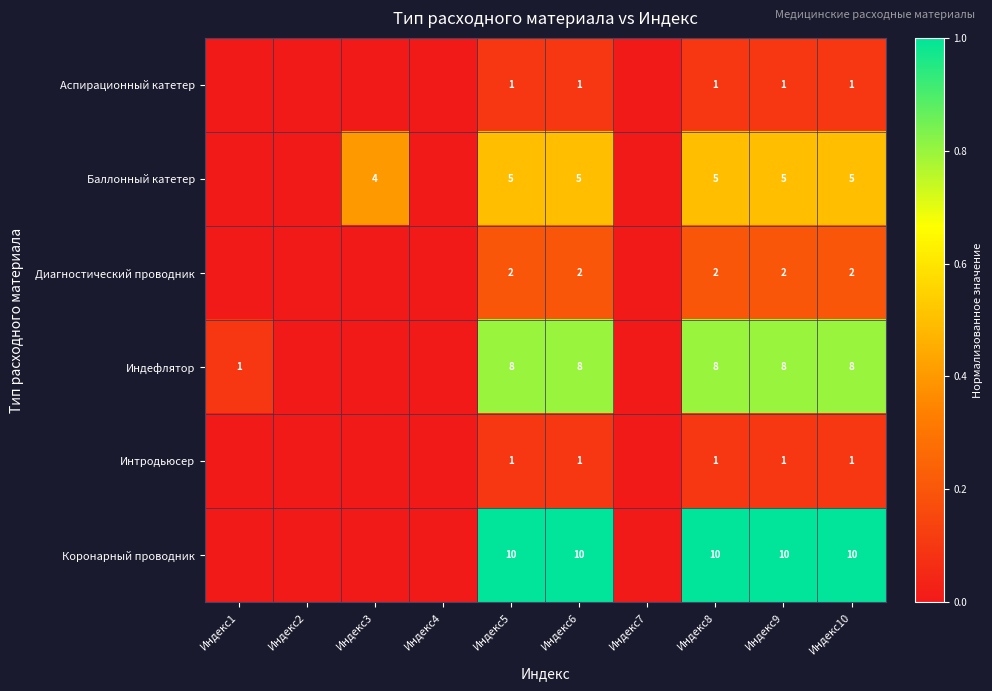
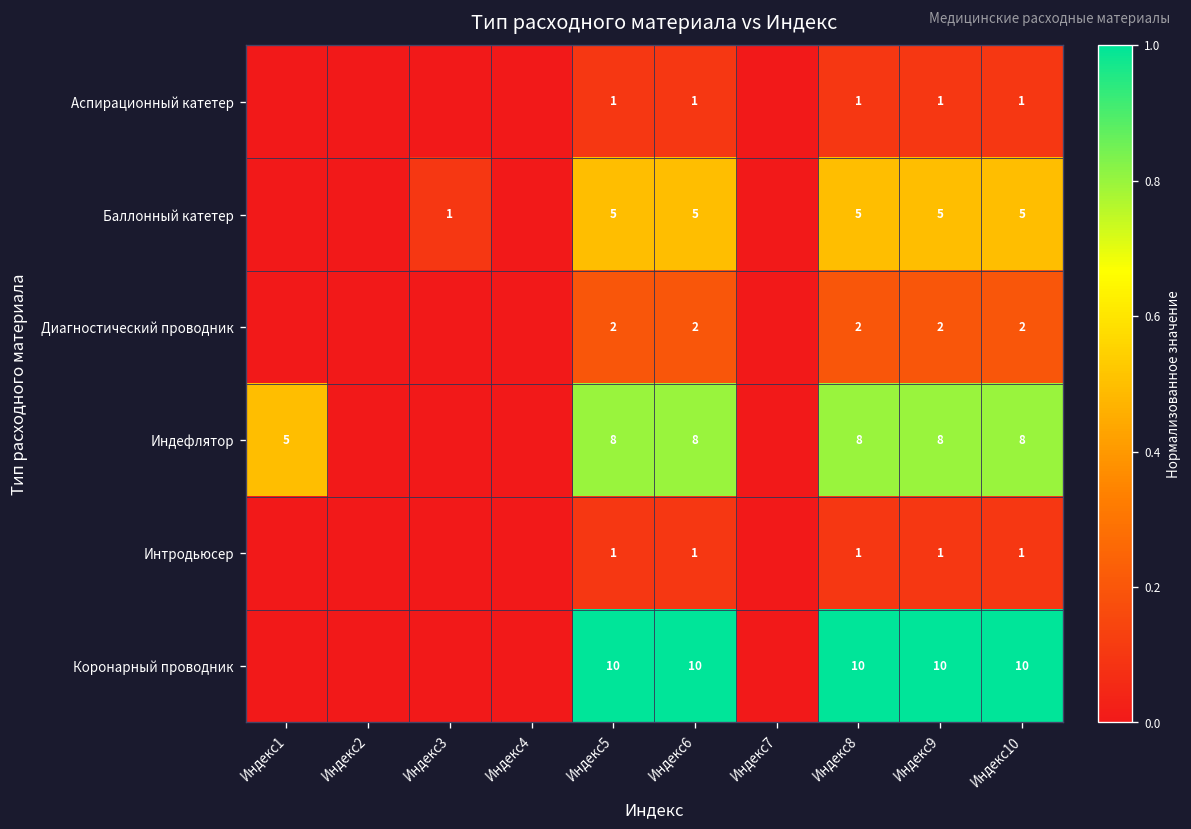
  {
    "Аспирационный катетер": {
      "Индекс5": 1,
      "Индекс6": 1,
      "Индекс8": 1,
      "Индекс9": 1,
      "Индекс10": 1
    },
    "Баллонный катетер": {
-     "Индекс3": 4,
+     "Индекс3": 1,
      "Индекс5": 5,
      "Индекс6": 5,
      "Индекс8": 5,
      "Индекс9": 5,
      "Индекс10": 5
    },
    "Диагностический проводник": {
      "Индекс5": 2,
      "Индекс6": 2,
      "Индекс8": 2,
      "Индекс9": 2,
      "Индекс10": 2
    },
    "Индефлятор": {
-     "Индекс1": 1,
+     "Индекс1": 5,
      "Индекс5": 8,
      "Индекс6": 8,
      "Индекс8": 8,
      "Индекс9": 8,
      "Индекс10": 8
    },
    "Интродьюсер": {
      "Индекс5": 1,
      "Индекс6": 1,
      "Индекс8": 1,
      "Индекс9": 1,
      "Индекс10": 1
    },
    "Коронарный проводник": {
      "Индекс5": 10,
      "Индекс6": 10,
      "Индекс8": 10,
      "Индекс9": 10,
      "Индекс10": 10
    }
  }
